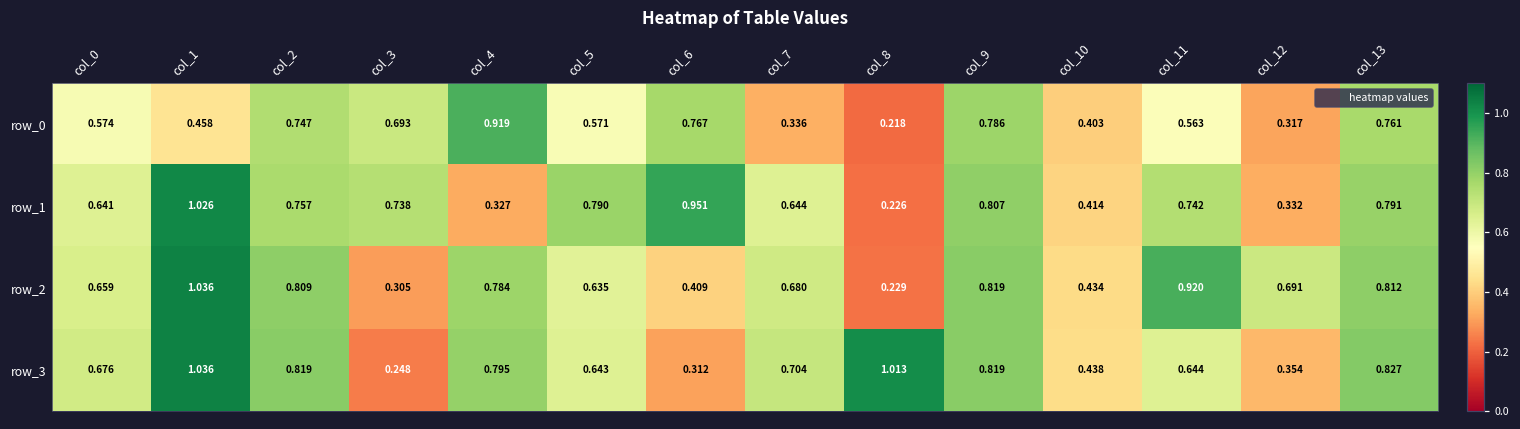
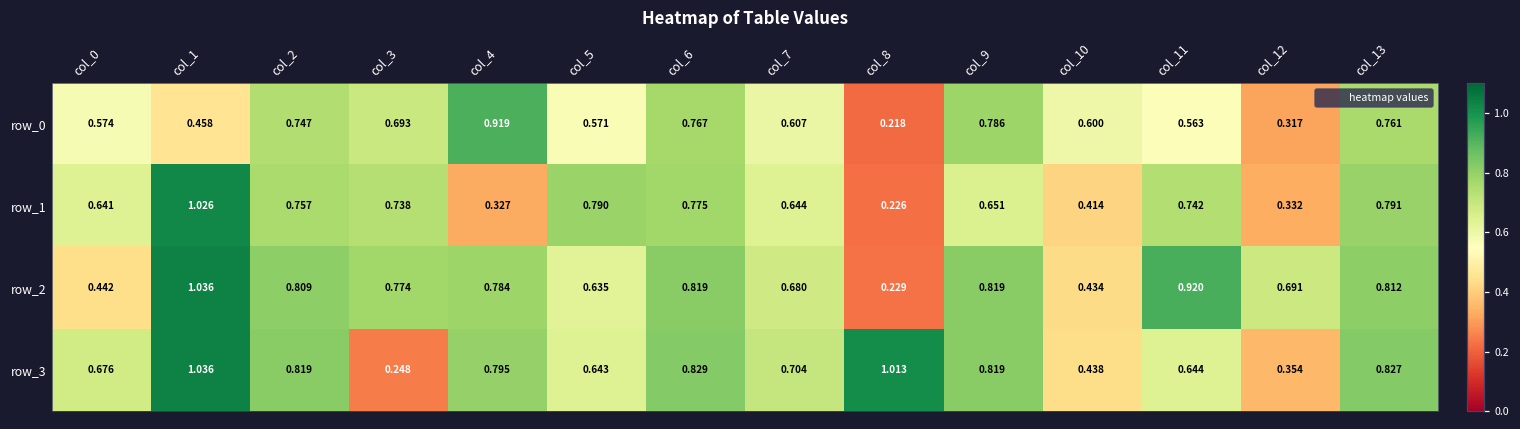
  {
    "row_0": {
      "col_0": 0.574,
      "col_1": 0.458,
      "col_2": 0.747,
      "col_3": 0.693,
      "col_4": 0.919,
      "col_5": 0.571,
      "col_6": 0.767,
-     "col_7": 0.336,
+     "col_7": 0.607,
      "col_8": 0.218,
      "col_9": 0.786,
-     "col_10": 0.403,
+     "col_10": 0.600,
      "col_11": 0.563,
      "col_12": 0.317,
      "col_13": 0.761
    },
    "row_1": {
      "col_0": 0.641,
      "col_1": 1.026,
      "col_2": 0.757,
      "col_3": 0.738,
      "col_4": 0.327,
      "col_5": 0.790,
-     "col_6": 0.951,
+     "col_6": 0.775,
      "col_7": 0.644,
      "col_8": 0.226,
-     "col_9": 0.807,
+     "col_9": 0.651,
      "col_10": 0.414,
      "col_11": 0.742,
      "col_12": 0.332,
      "col_13": 0.791
    },
    "row_2": {
-     "col_0": 0.659,
+     "col_0": 0.442,
      "col_1": 1.036,
      "col_2": 0.809,
-     "col_3": 0.305,
+     "col_3": 0.774,
      "col_4": 0.784,
      "col_5": 0.635,
-     "col_6": 0.409,
+     "col_6": 0.819,
      "col_7": 0.680,
      "col_8": 0.229,
      "col_9": 0.819,
      "col_10": 0.434,
      "col_11": 0.920,
      "col_12": 0.691,
      "col_13": 0.812
    },
    "row_3": {
      "col_0": 0.676,
      "col_1": 1.036,
      "col_2": 0.819,
      "col_3": 0.248,
      "col_4": 0.795,
      "col_5": 0.643,
-     "col_6": 0.312,
+     "col_6": 0.829,
      "col_7": 0.704,
      "col_8": 1.013,
      "col_9": 0.819,
      "col_10": 0.438,
      "col_11": 0.644,
      "col_12": 0.354,
      "col_13": 0.827
    }
  }
